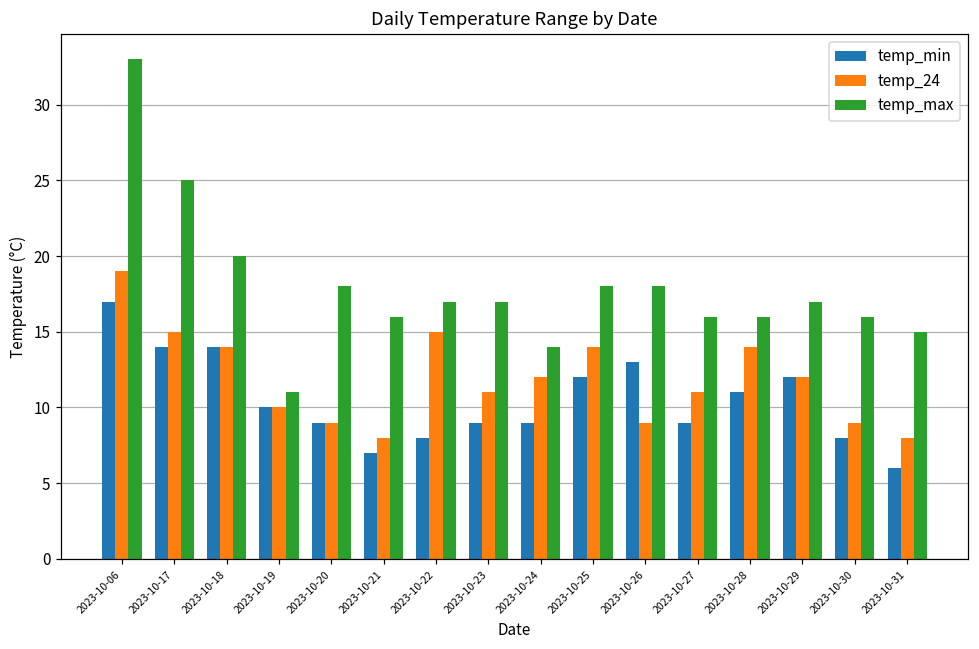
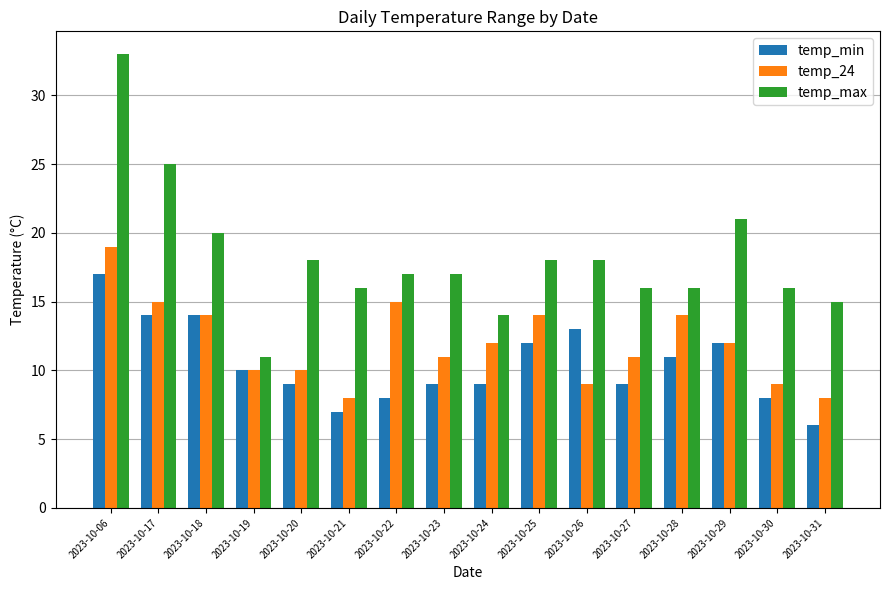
  {
    "temp_min": {
      "2023-10-06": 17,
      "2023-10-17": 14,
      "2023-10-18": 14,
      "2023-10-19": 10,
      "2023-10-20": 9,
      "2023-10-21": 7,
      "2023-10-22": 8,
      "2023-10-23": 9,
      "2023-10-24": 9,
      "2023-10-25": 12,
      "2023-10-26": 13,
      "2023-10-27": 9,
      "2023-10-28": 11,
      "2023-10-29": 12,
      "2023-10-30": 8,
      "2023-10-31": 6
    },
    "temp_24": {
      "2023-10-06": 19,
      "2023-10-17": 15,
      "2023-10-18": 14,
      "2023-10-19": 10,
-     "2023-10-20": 9,
+     "2023-10-20": 10,
      "2023-10-21": 8,
      "2023-10-22": 15,
      "2023-10-23": 11,
      "2023-10-24": 12,
      "2023-10-25": 14,
      "2023-10-26": 9,
      "2023-10-27": 11,
      "2023-10-28": 14,
      "2023-10-29": 12,
      "2023-10-30": 9,
      "2023-10-31": 8
    },
    "temp_max": {
      "2023-10-06": 33,
      "2023-10-17": 25,
      "2023-10-18": 20,
      "2023-10-19": 11,
      "2023-10-20": 18,
      "2023-10-21": 16,
      "2023-10-22": 17,
      "2023-10-23": 17,
      "2023-10-24": 14,
      "2023-10-25": 18,
      "2023-10-26": 18,
      "2023-10-27": 16,
      "2023-10-28": 16,
-     "2023-10-29": 17,
+     "2023-10-29": 21,
      "2023-10-30": 16,
      "2023-10-31": 15
    }
  }
